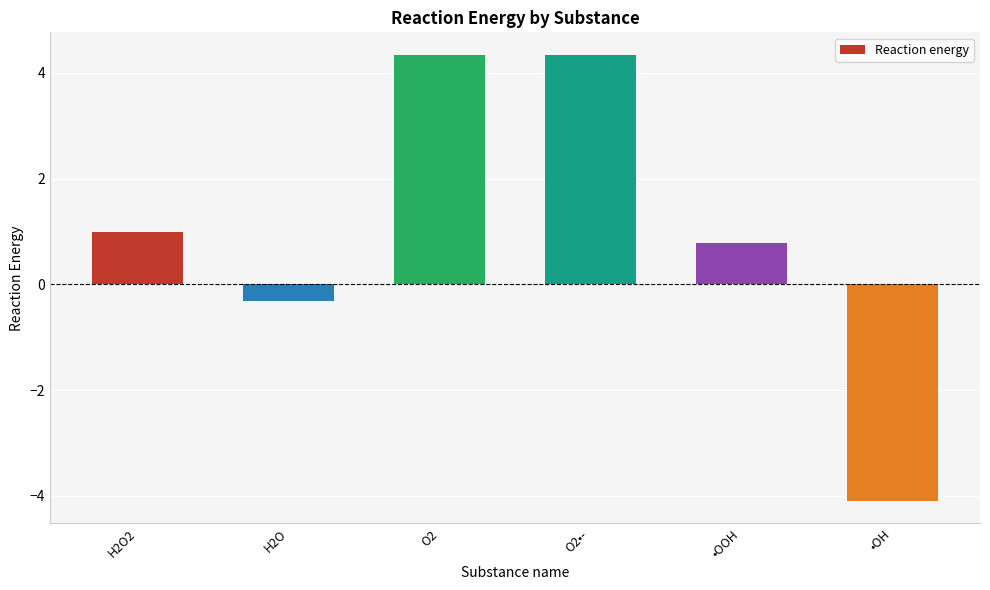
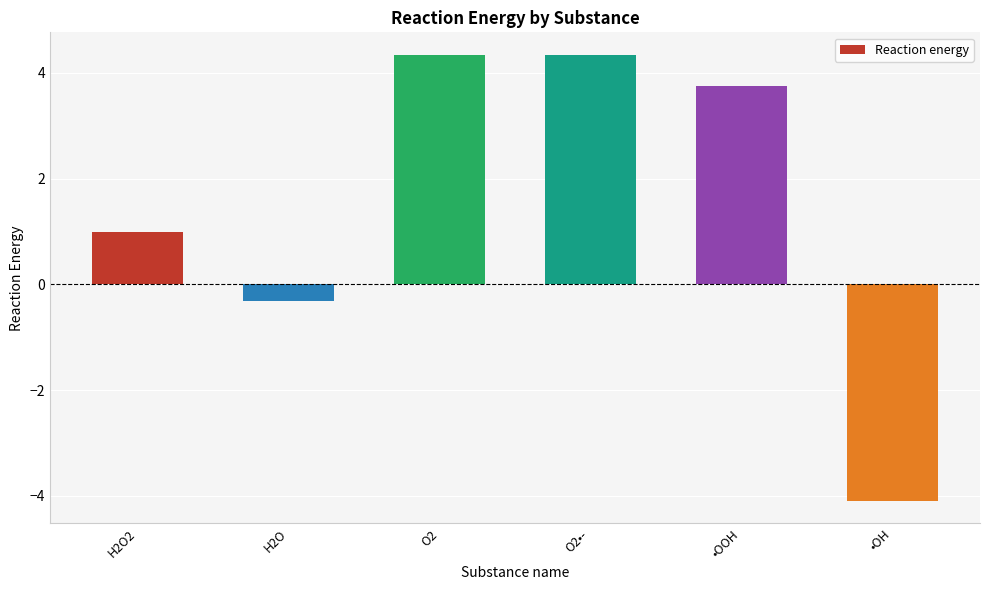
  {
    "H2O2": 1.0,
    "H2O": -0.3,
    "O2": 4.3,
    "O2•-": 4.3,
-   "•OOH": 0.8,
+   "•OOH": 3.8,
    "•OH": -4.1
  }
